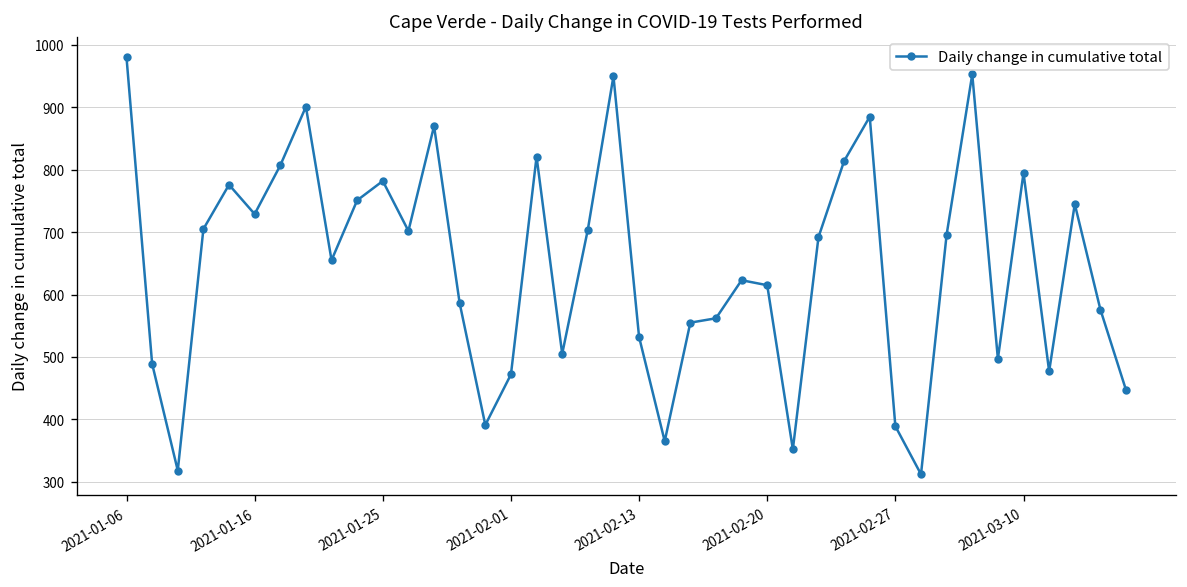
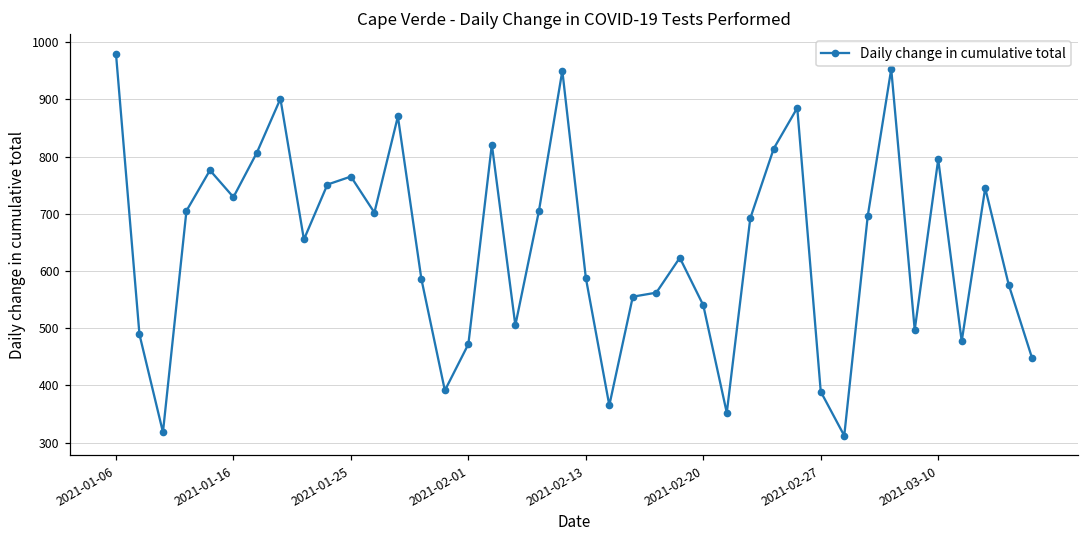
  {
    "2021-01-06": 980,
    "2021-01-16": 730,
-   "2021-01-25": 780,
+   "2021-01-25": 770,
    "2021-02-01": 470,
-   "2021-02-13": 530,
-   "2021-02-20": 620,
+   "2021-02-13": 590,
+   "2021-02-20": 540,
    "2021-02-27": 390,
    "2021-03-10": 800
  }
